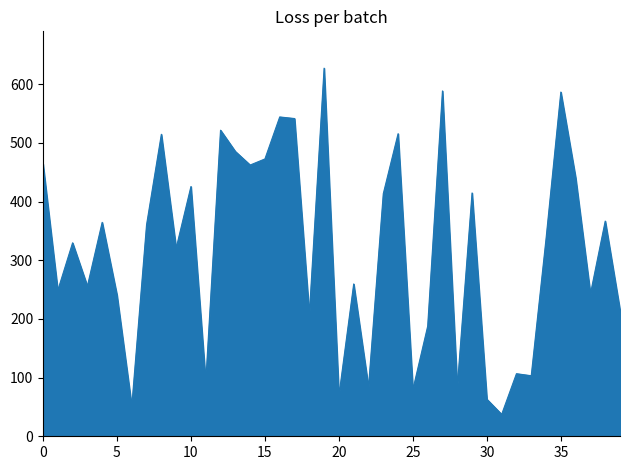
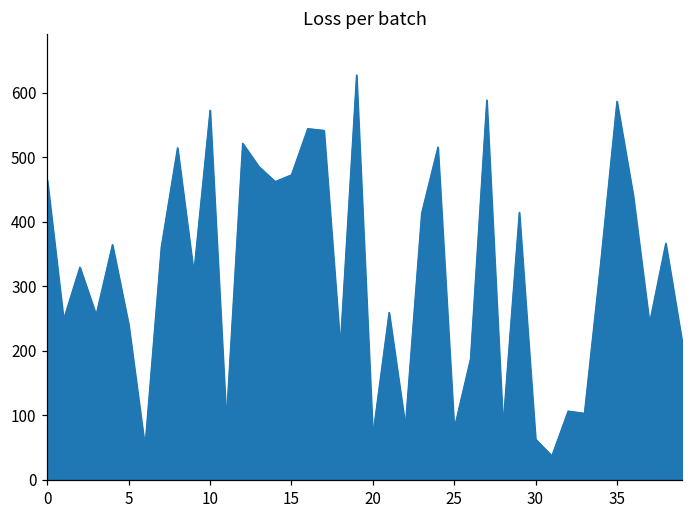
  {
    "0": 460,
    "5": 240,
-   "10": 430,
+   "10": 570,
    "15": 470,
    "20": 70,
    "25": 80,
    "30": 60,
    "35": 590
  }
